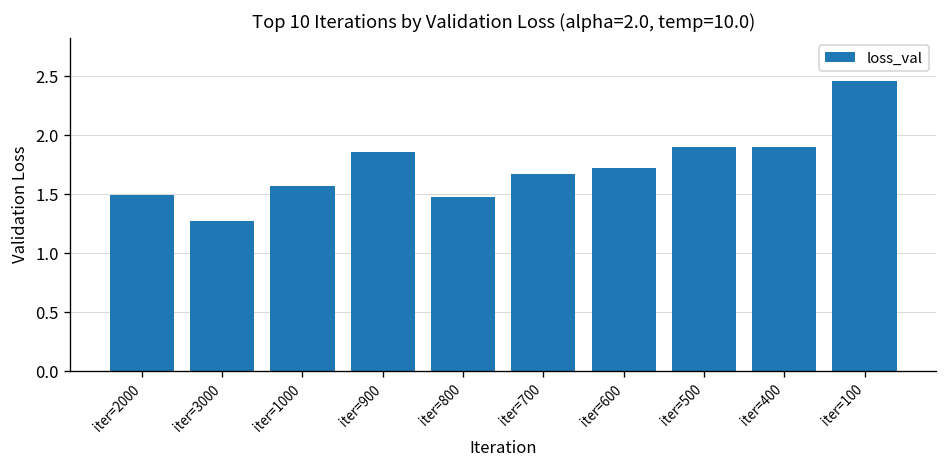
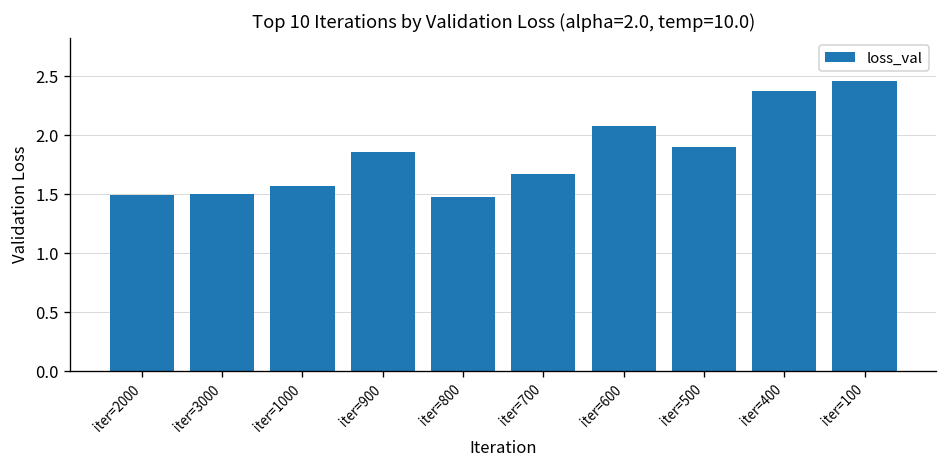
  {
    "iter=2000": 1.5,
-   "iter=3000": 1.3,
+   "iter=3000": 1.5,
    "iter=1000": 1.6,
    "iter=900": 1.9,
    "iter=800": 1.5,
    "iter=700": 1.7,
-   "iter=600": 1.7,
+   "iter=600": 2.1,
    "iter=500": 1.9,
-   "iter=400": 1.9,
+   "iter=400": 2.4,
    "iter=100": 2.5
  }
